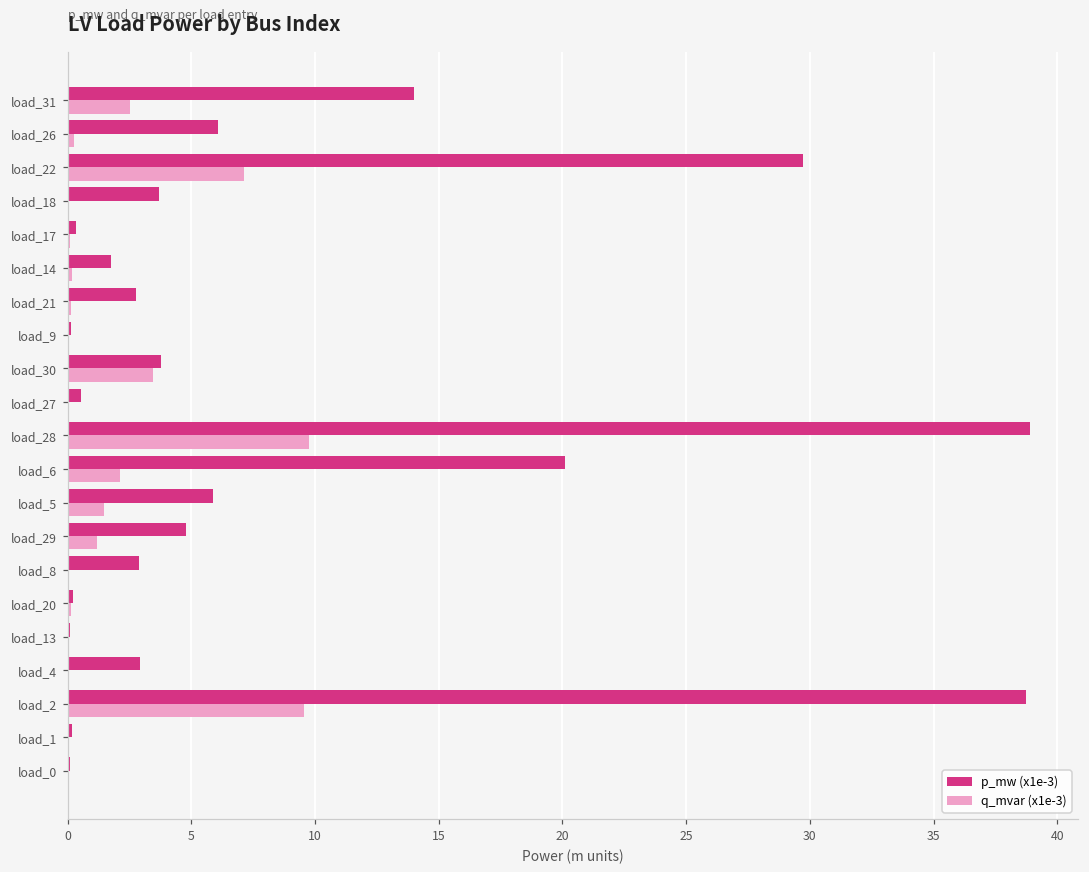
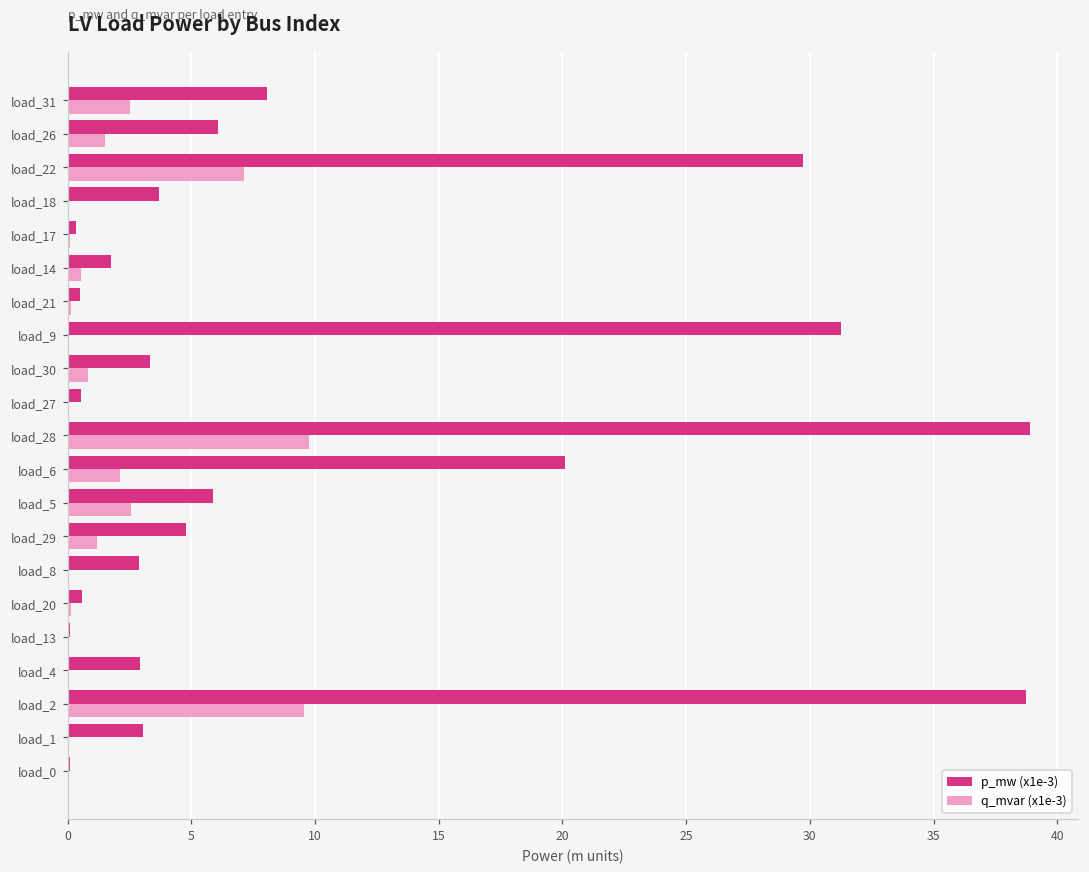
  {
    "p_mw (x1e-3)": {
-     "load_31": 14.0,
+     "load_31": 8.0,
      "load_26": 6.1,
      "load_22": 29.7,
      "load_18": 3.7,
      "load_17": 0.3,
      "load_14": 1.8,
-     "load_21": 2.8,
-     "load_9": 0.1,
-     "load_30": 3.8,
+     "load_21": 0.5,
+     "load_9": 31.3,
+     "load_30": 3.3,
      "load_27": 0.5,
      "load_28": 38.9,
      "load_6": 20.1,
      "load_5": 5.9,
      "load_29": 4.8,
      "load_8": 2.9,
-     "load_20": 0.2,
+     "load_20": 0.6,
      "load_4": 2.9,
      "load_2": 38.7,
-     "load_1": 0.2
+     "load_1": 3.0
    },
    "q_mvar (x1e-3)": {
      "load_31": 2.5,
-     "load_26": 0.2,
+     "load_26": 1.5,
      "load_22": 7.1,
-     "load_14": 0.2,
+     "load_14": 0.5,
      "load_21": 0.1,
-     "load_30": 3.5,
+     "load_30": 0.8,
      "load_28": 9.7,
      "load_6": 2.1,
-     "load_5": 1.5,
+     "load_5": 2.6,
      "load_29": 1.2,
      "load_20": 0.1,
      "load_2": 9.5
    }
  }
